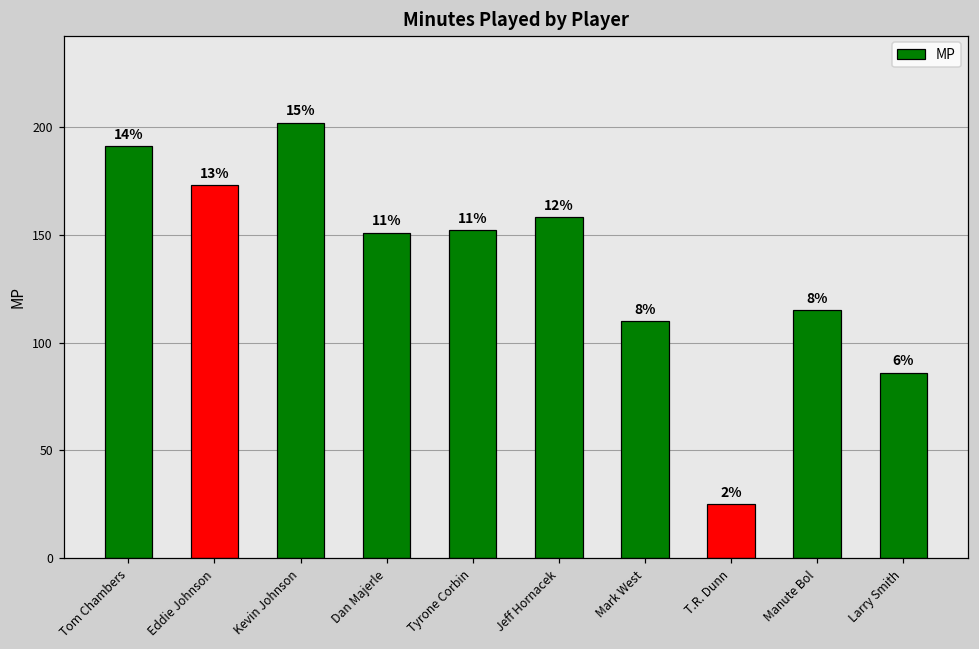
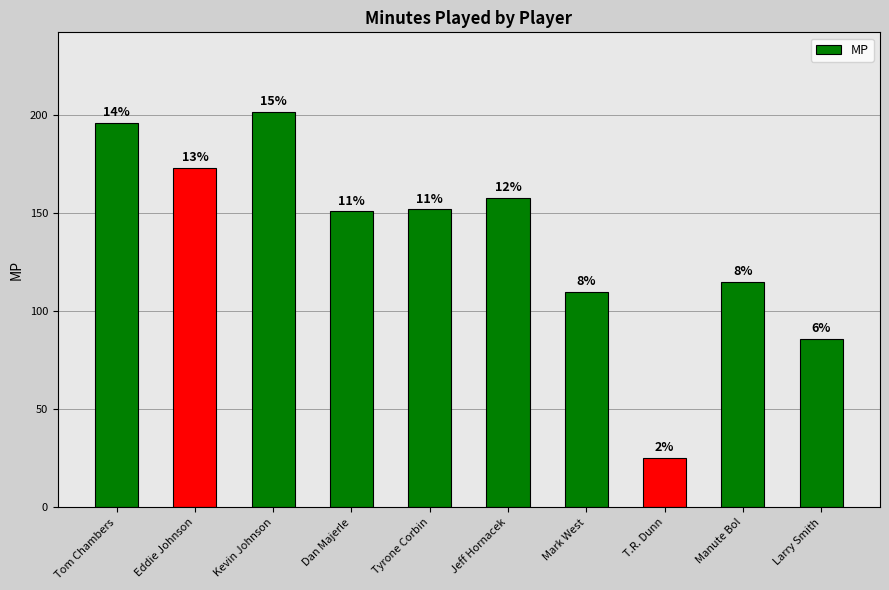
  {
-   "Tom Chambers": 191
+   "Tom Chambers": 196
  }
